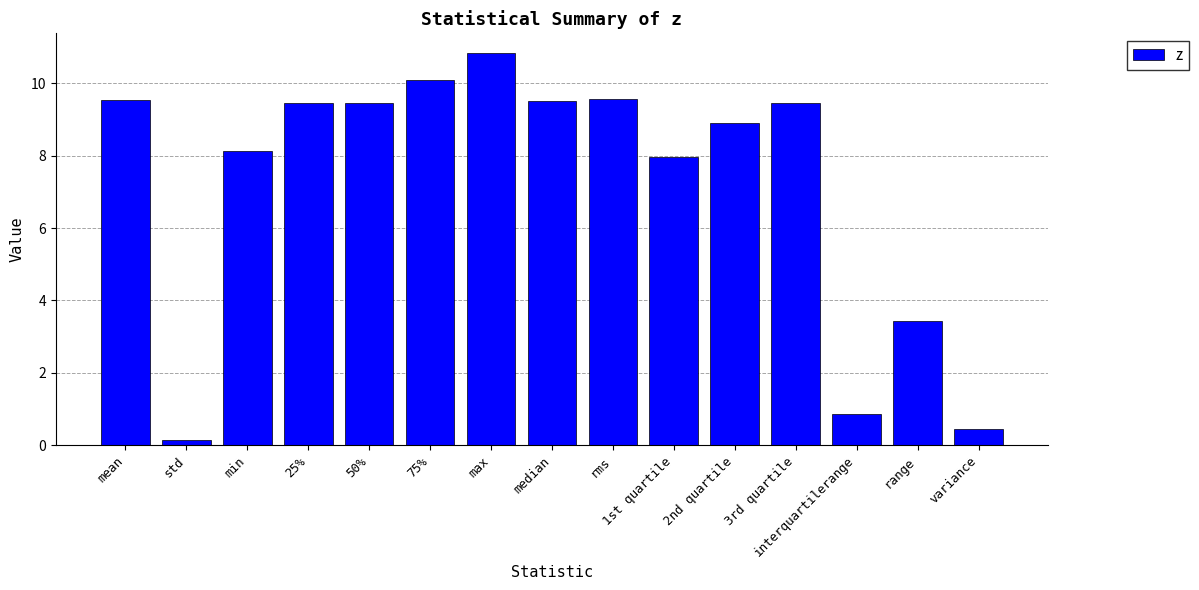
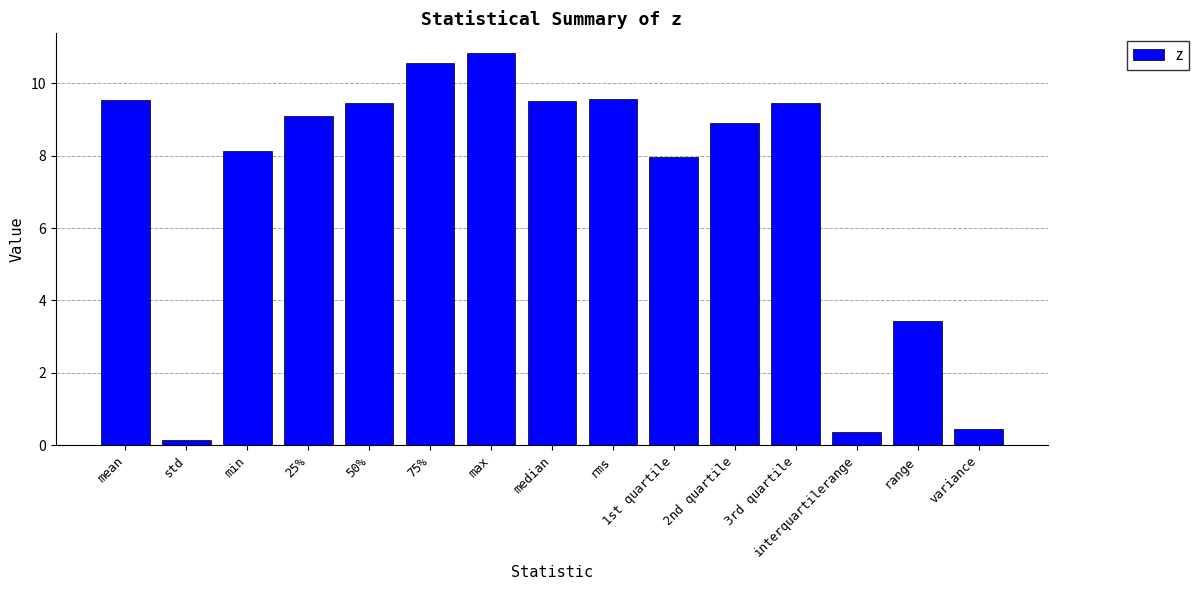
  {
    "mean": 9.5,
    "std": 0.1,
    "min": 8.1,
-   "25%": 9.4,
+   "25%": 9.1,
    "50%": 9.4,
-   "75%": 10.1,
+   "75%": 10.6,
    "max": 10.8,
    "median": 9.5,
    "rms": 9.6,
    "1st quartile": 8.0,
    "2nd quartile": 8.9,
    "3rd quartile": 9.4,
-   "interquartilerange": 0.9,
+   "interquartilerange": 0.4,
    "range": 3.4,
    "variance": 0.4
  }
